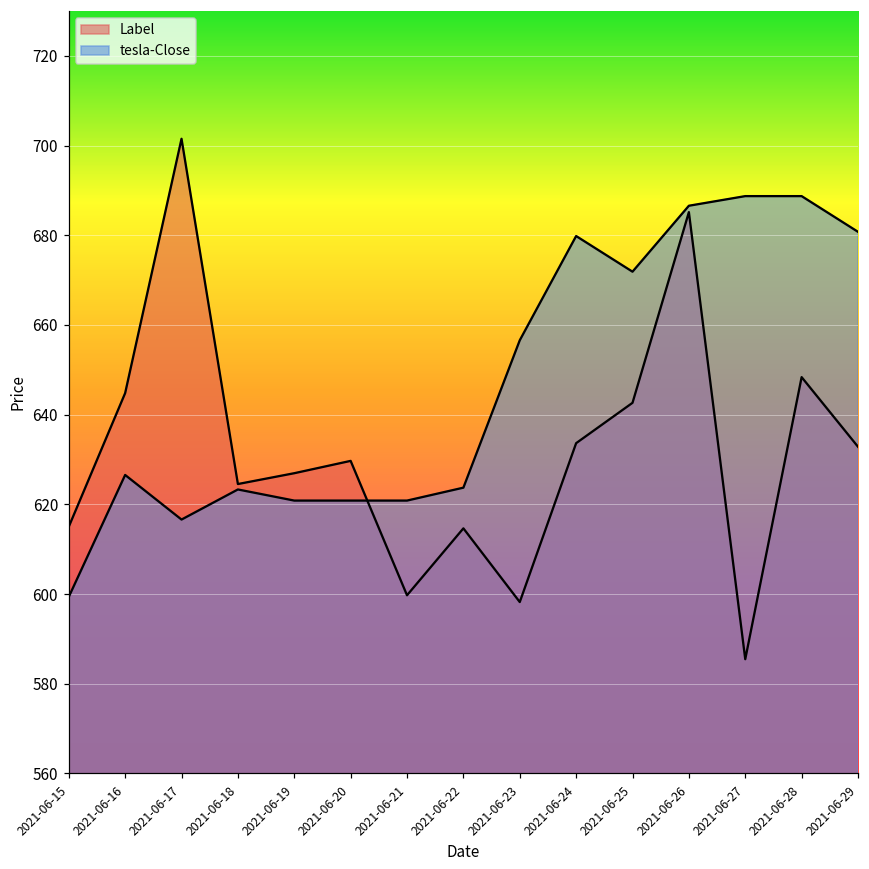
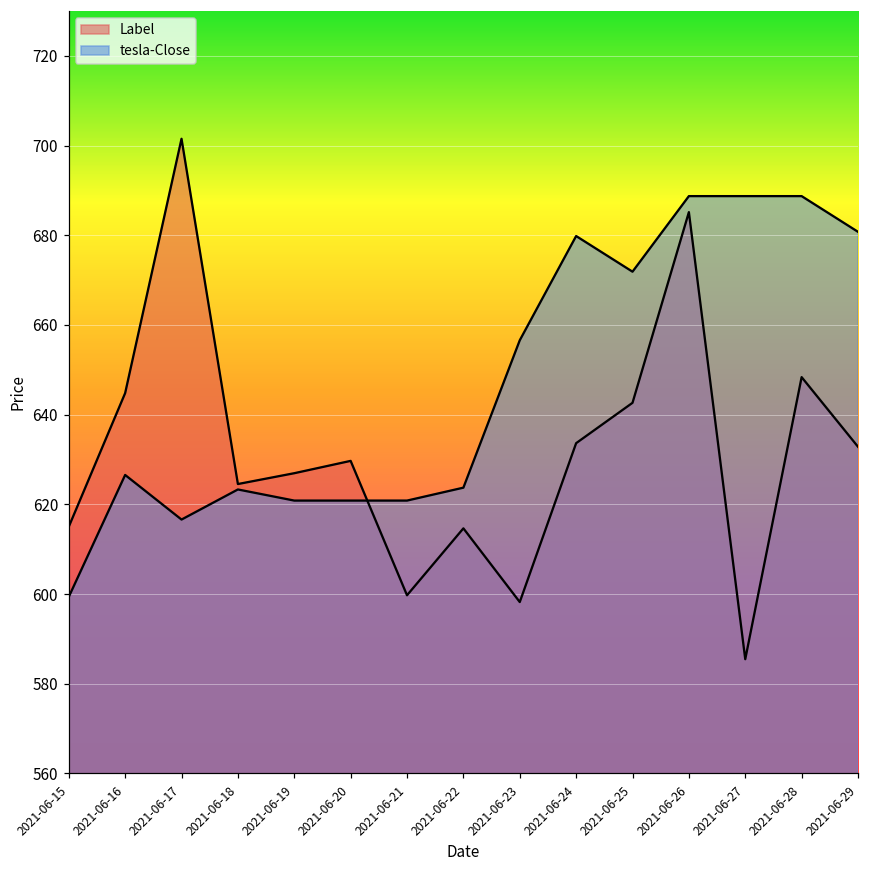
  {
    "Label": {
      "2021-06-15": 615,
      "2021-06-16": 645,
      "2021-06-17": 702,
      "2021-06-18": 625,
      "2021-06-19": 627,
      "2021-06-20": 630,
      "2021-06-21": 600,
      "2021-06-22": 615,
      "2021-06-23": 598,
      "2021-06-24": 634,
      "2021-06-25": 643,
      "2021-06-26": 685,
      "2021-06-27": 585,
      "2021-06-28": 648,
      "2021-06-29": 633
    },
    "tesla-Close": {
      "2021-06-15": 599,
      "2021-06-16": 627,
      "2021-06-17": 617,
      "2021-06-18": 623,
      "2021-06-19": 621,
      "2021-06-20": 621,
      "2021-06-21": 621,
      "2021-06-22": 624,
      "2021-06-23": 657,
      "2021-06-24": 680,
      "2021-06-25": 672,
-     "2021-06-26": 687,
+     "2021-06-26": 689,
      "2021-06-27": 689,
      "2021-06-28": 689,
      "2021-06-29": 681
    }
  }
